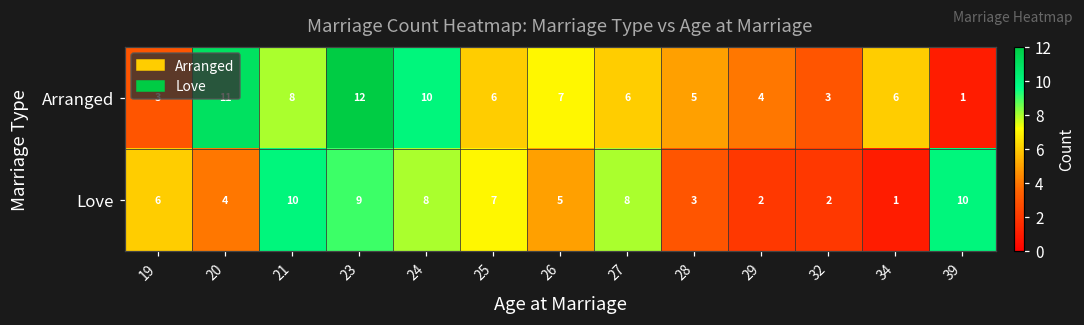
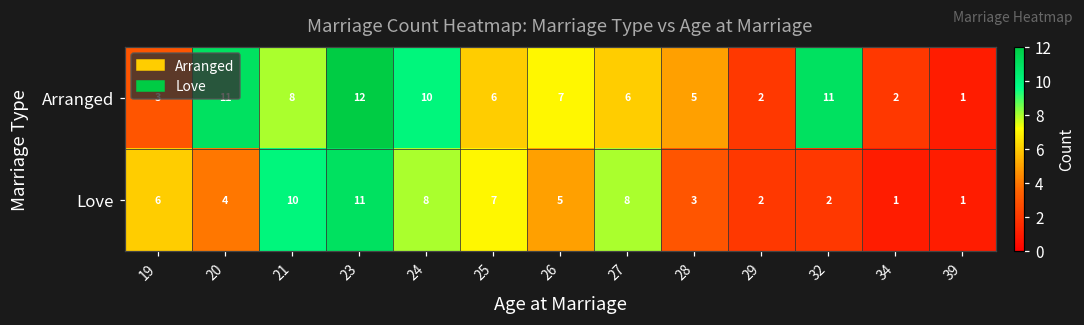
  {
    "Arranged": {
      "21": 8,
      "23": 12,
      "24": 10,
      "25": 6,
      "26": 7,
      "27": 6,
      "28": 5,
-     "29": 4,
-     "32": 3,
-     "34": 6,
+     "29": 2,
+     "32": 11,
+     "34": 2,
      "39": 1
    },
    "Love": {
      "19": 6,
      "20": 4,
      "21": 10,
-     "23": 9,
+     "23": 11,
      "24": 8,
      "25": 7,
      "26": 5,
      "27": 8,
      "28": 3,
      "29": 2,
      "32": 2,
      "34": 1,
-     "39": 10
+     "39": 1
    }
  }
